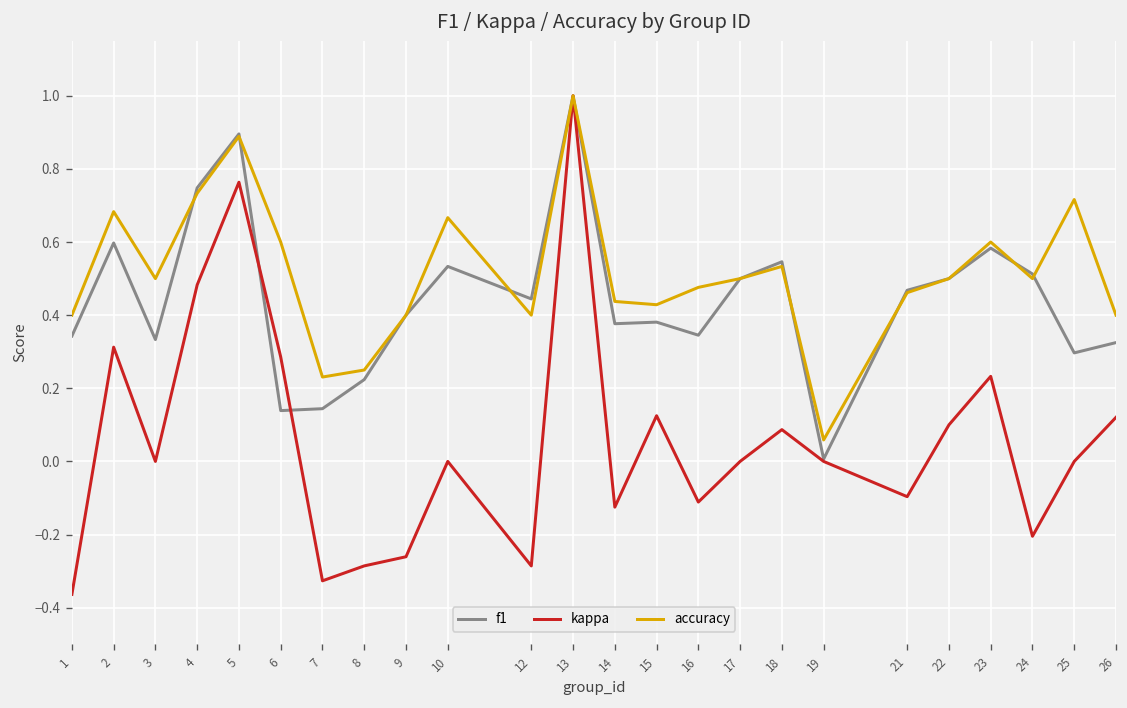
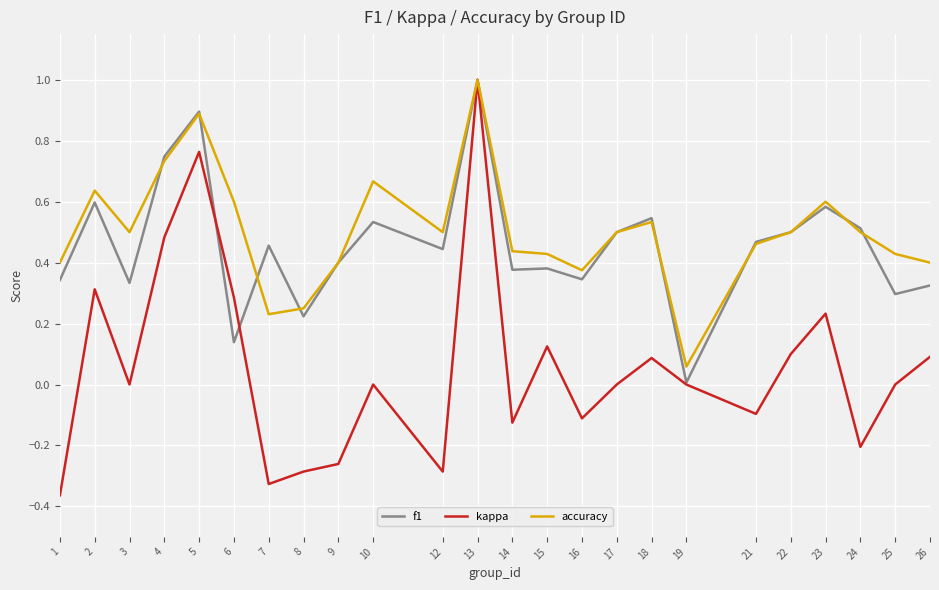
  {
    "f1": {
      "1": 0.34,
      "2": 0.60,
      "3": 0.33,
      "4": 0.75,
      "6": 0.14,
-     "7": 0.14,
+     "7": 0.46,
      "8": 0.22,
      "10": 0.53,
      "12": 0.44,
      "14": 0.38,
      "15": 0.38,
      "16": 0.35,
      "18": 0.55,
      "23": 0.58,
      "24": 0.51,
      "25": 0.30,
      "26": 0.33
    },
    "kappa": {
      "1": -0.36,
      "2": 0.31,
      "3": 0.00,
      "4": 0.48,
      "5": 0.76,
      "6": 0.29,
      "7": -0.33,
      "8": -0.29,
      "9": -0.26,
      "10": 0.00,
      "12": -0.29,
      "14": -0.13,
      "15": 0.13,
      "16": -0.11,
      "17": 0.00,
      "18": 0.09,
      "21": -0.10,
      "22": 0.10,
      "23": 0.23,
      "24": -0.20,
      "25": 0.00,
-     "26": 0.12
+     "26": 0.09
    },
    "accuracy": {
      "1": 0.40,
-     "2": 0.68,
+     "2": 0.64,
      "3": 0.50,
      "4": 0.73,
      "6": 0.60,
      "7": 0.23,
      "8": 0.25,
      "10": 0.67,
-     "12": 0.4,
+     "12": 0.5,
      "14": 0.44,
      "15": 0.43,
-     "16": 0.48,
+     "16": 0.38,
      "18": 0.53,
      "19": 0.06,
      "23": 0.60,
      "24": 0.50,
-     "25": 0.72,
+     "25": 0.43,
      "26": 0.40
    }
  }
